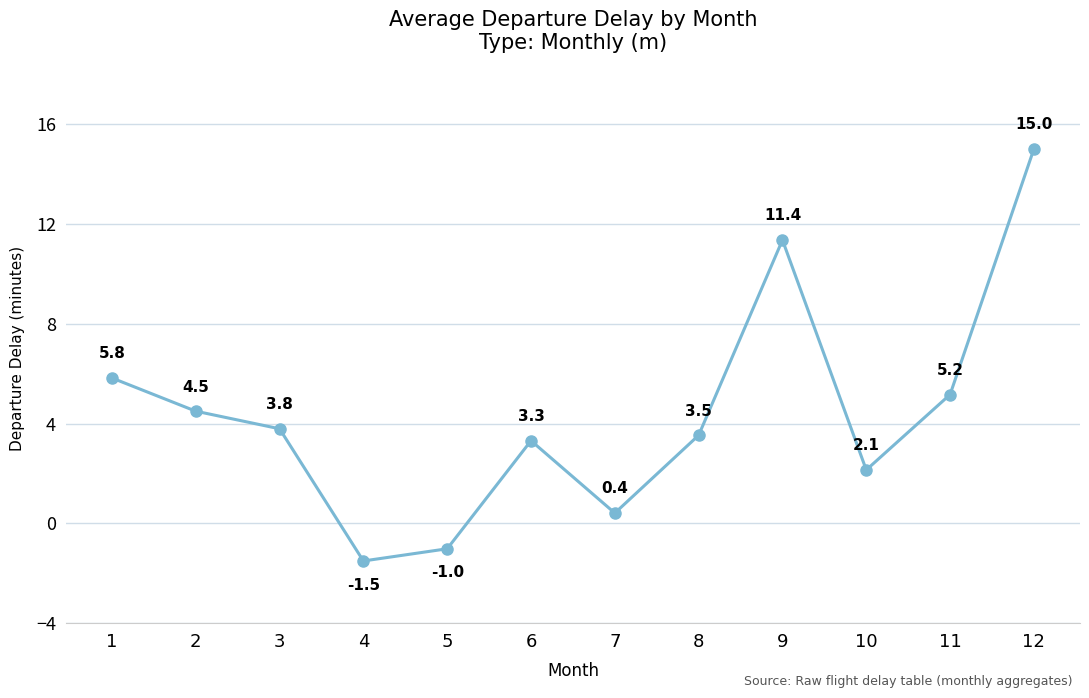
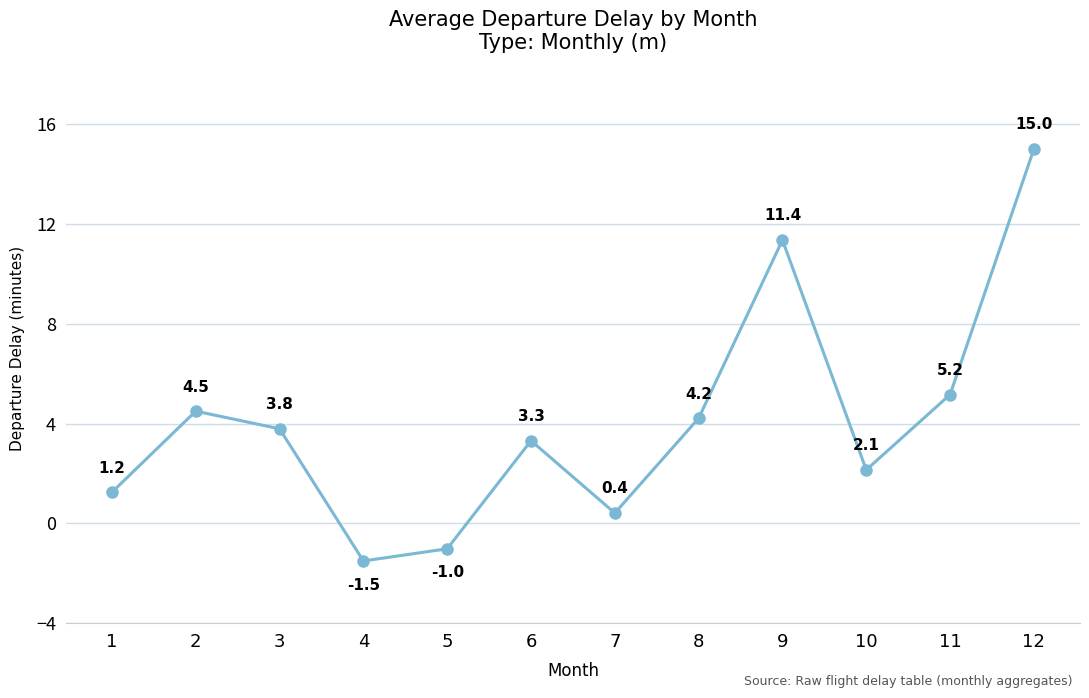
  {
-   "1": 5.8,
+   "1": 1.2,
    "2": 4.5,
    "3": 3.8,
    "4": -1.5,
    "5": -1.0,
    "6": 3.3,
    "7": 0.4,
-   "8": 3.5,
+   "8": 4.2,
    "9": 11.4,
    "10": 2.1,
    "11": 5.2,
    "12": 15.0
  }
